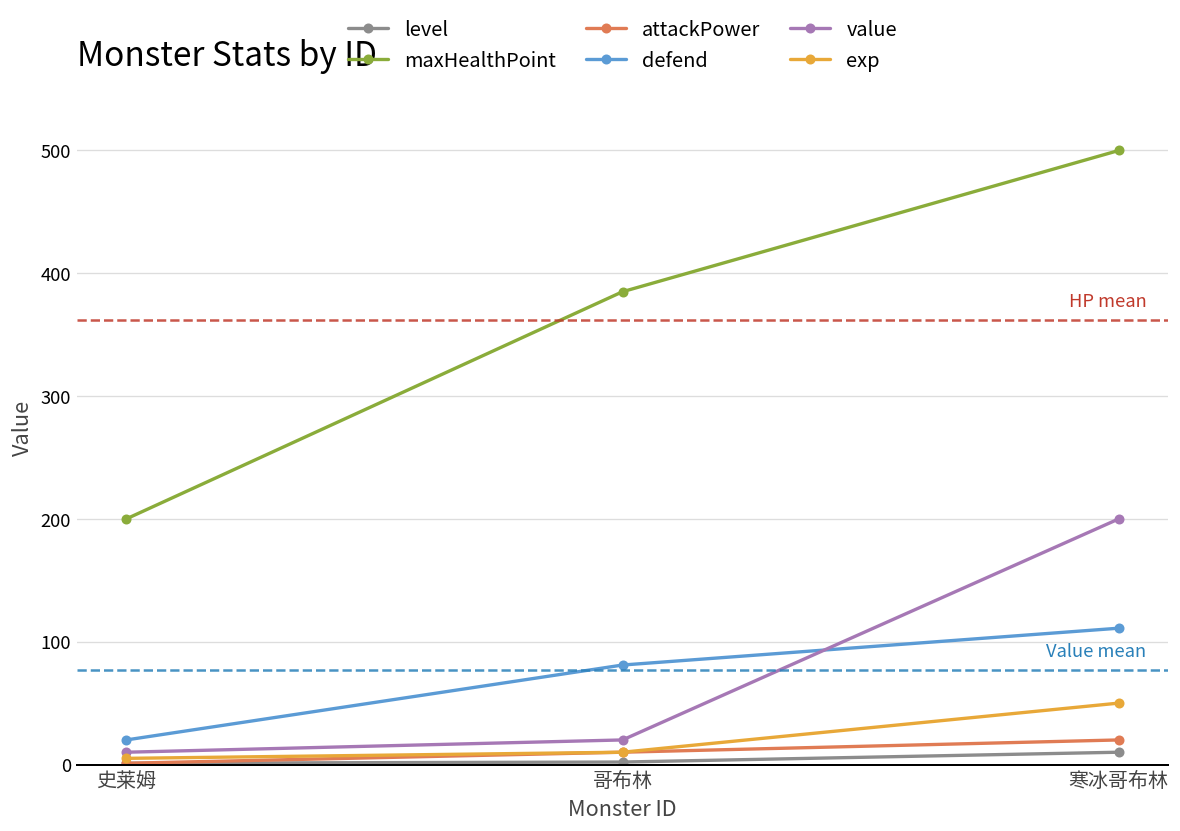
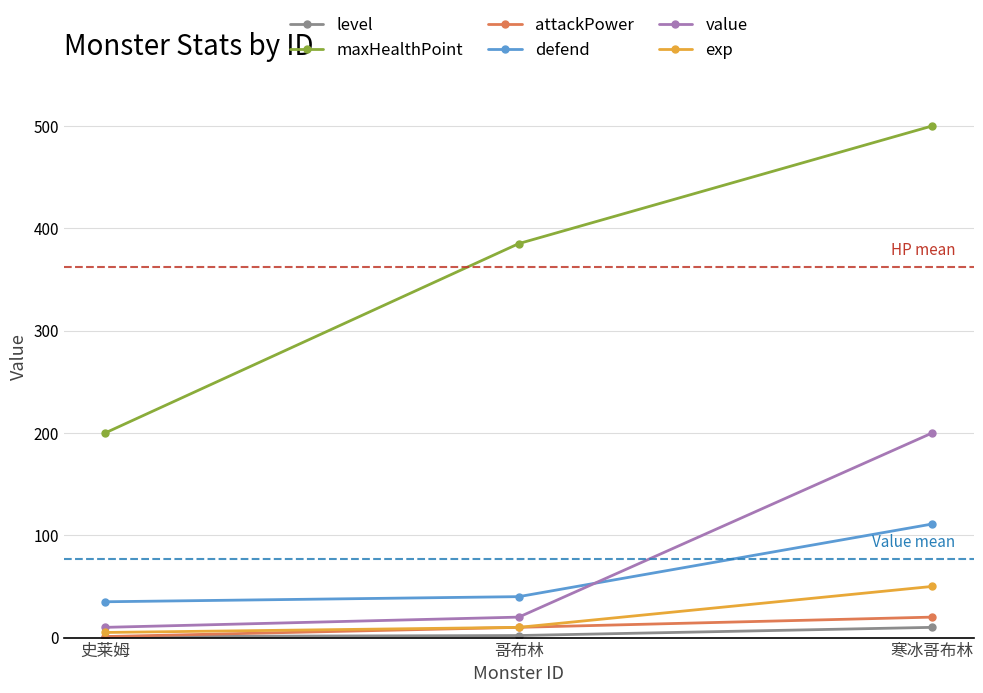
  {
    "maxHealthPoint": {
      "史莱姆": 200,
      "哥布林": 385,
      "寒冰哥布林": 500
    },
    "defend": {
-     "史莱姆": 20,
-     "哥布林": 81,
+     "史莱姆": 35,
+     "哥布林": 40,
      "寒冰哥布林": 111
    }
  }
